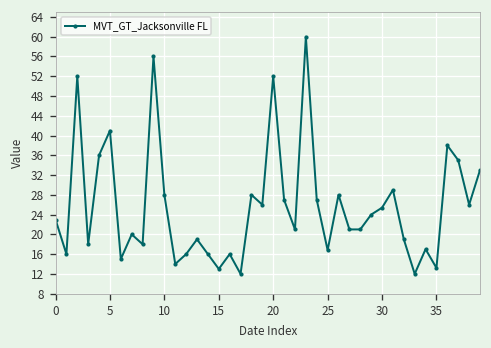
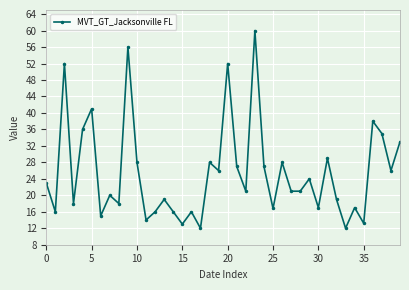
  {
    "0": 23,
    "5": 41,
    "10": 28,
    "15": 13,
    "20": 52,
    "25": 17,
-   "30": 25,
+   "30": 17,
    "35": 13
  }
